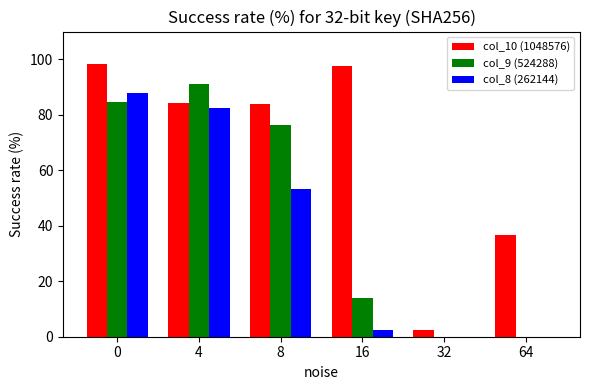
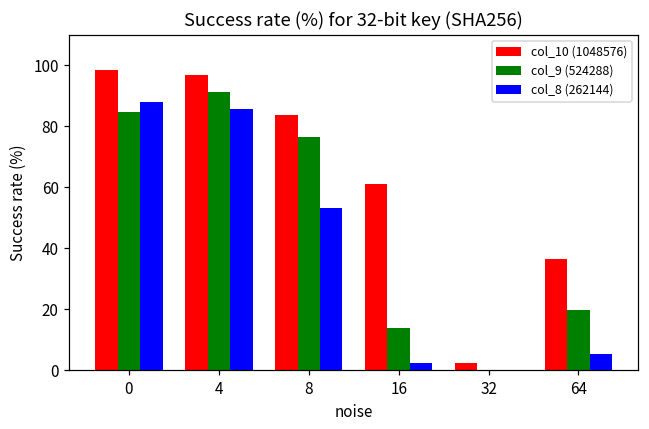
  {
    "col_10 (1048576)": {
      "0": 98,
-     "4": 84,
+     "4": 97,
      "8": 84,
-     "16": 98,
+     "16": 61,
      "32": 3,
      "64": 37
    },
    "col_9 (524288)": {
      "0": 85,
      "4": 91,
      "8": 76,
      "16": 14,
      "32": 0,
-     "64": 0
+     "64": 20
    },
    "col_8 (262144)": {
      "0": 88,
-     "4": 83,
+     "4": 86,
      "8": 53,
      "16": 2,
      "32": 0,
-     "64": 0
+     "64": 5
    }
  }
